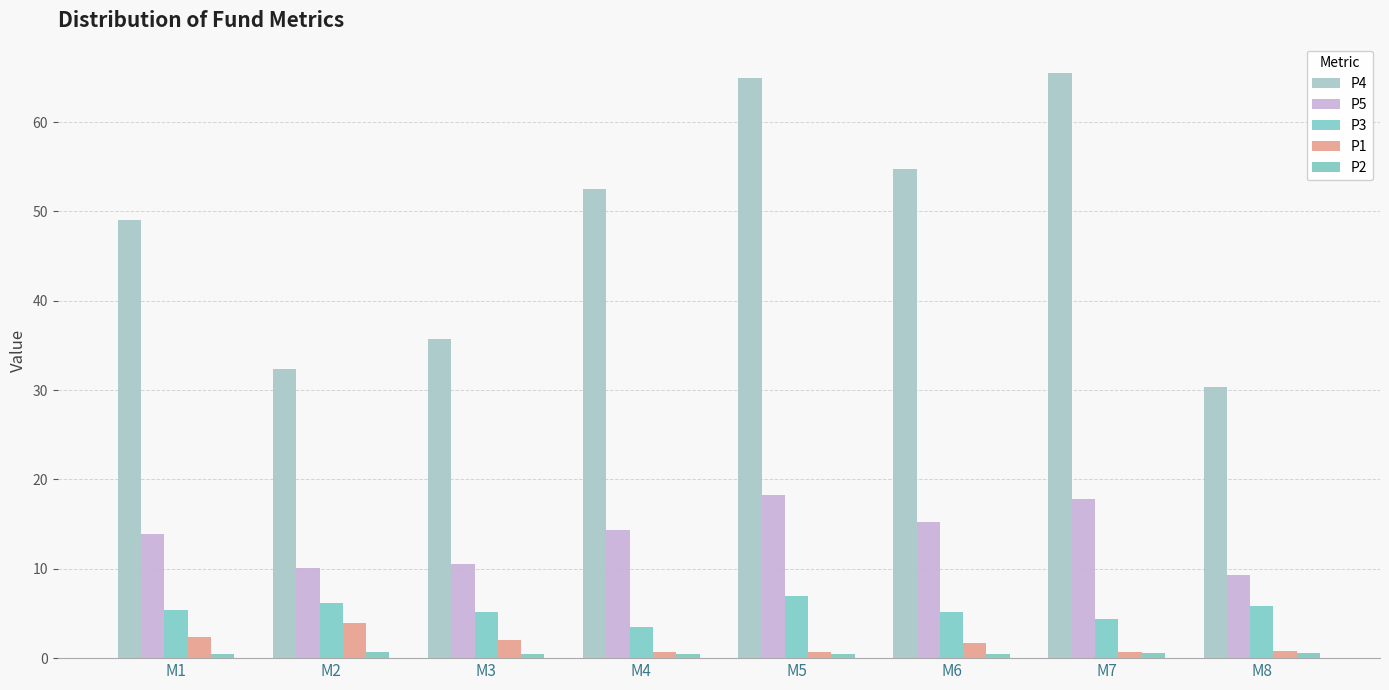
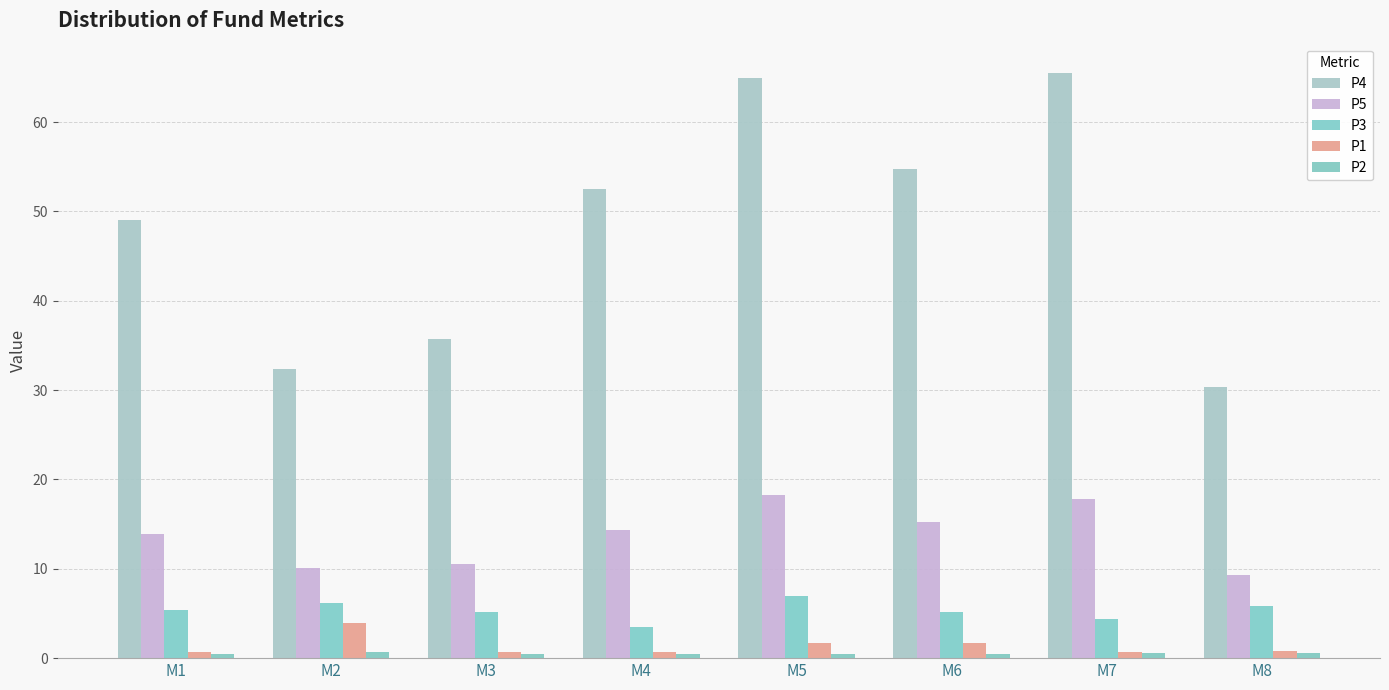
  {
    "P1": {
-     "M1": 2,
+     "M1": 1,
      "M2": 4,
-     "M3": 2,
+     "M3": 1,
      "M4": 1,
-     "M5": 1,
+     "M5": 2,
      "M6": 2,
      "M7": 1,
      "M8": 1
    }
  }
